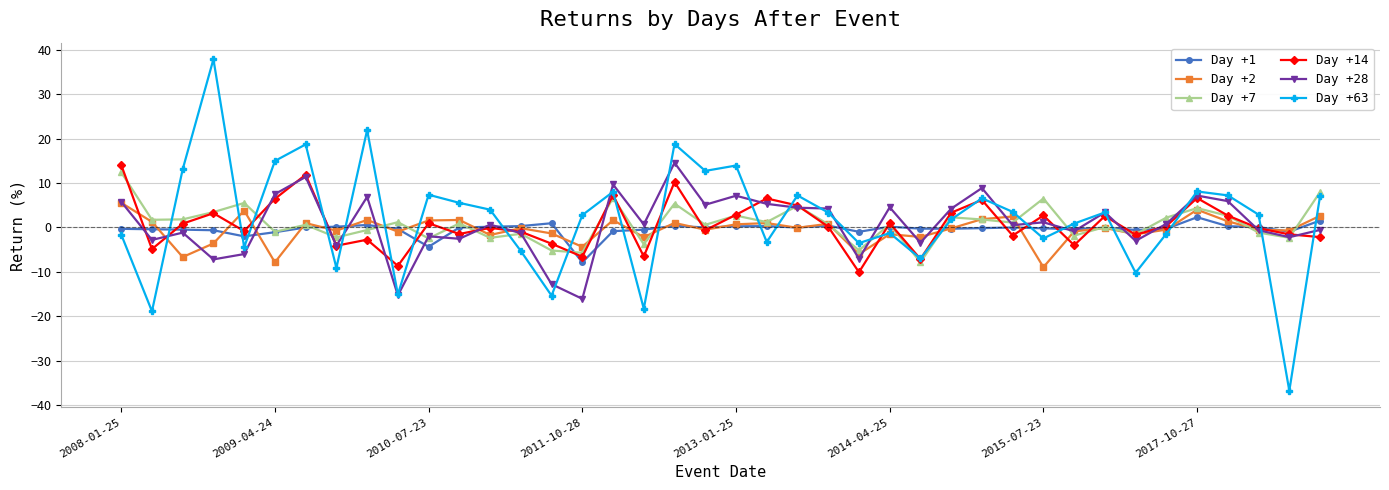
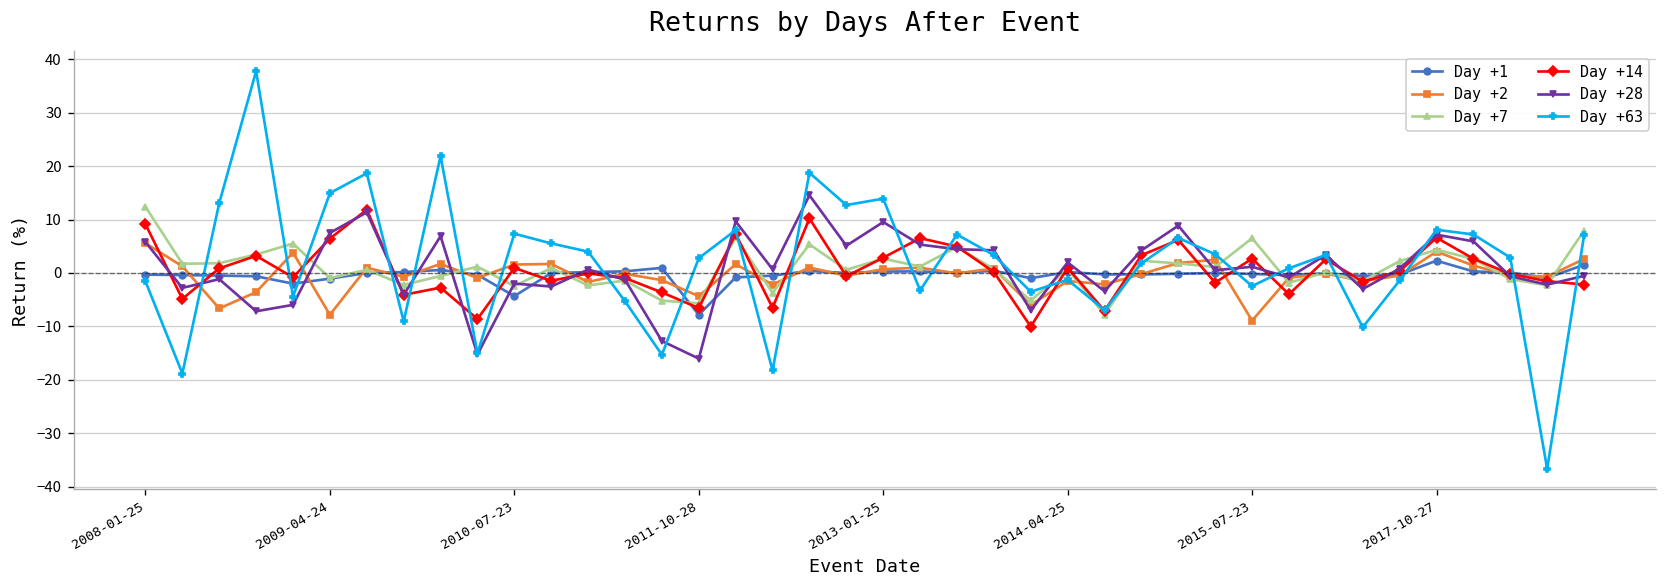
  {
    "Day +1": {
      "2008-01-25": 0,
      "2010-07-23": -4,
      "2011-10-28": -8,
      "2015-07-23": 0,
      "2017-10-27": 2
    },
    "Day +2": {
      "2009-04-24": -8,
      "2010-07-23": 2,
      "2011-10-28": -4,
      "2015-07-23": -9
    },
    "Day +7": {
      "2008-01-25": 12,
      "2011-10-28": -6,
      "2015-07-23": 7
    },
    "Day +14": {
-     "2008-01-25": 14,
+     "2008-01-25": 9,
      "2009-04-24": 6,
      "2010-07-23": 1,
      "2011-10-28": -7,
      "2015-07-23": 3
    },
    "Day +28": {
      "2009-04-24": 8,
      "2011-10-28": -16,
-     "2013-01-25": 7,
-     "2014-04-25": 5,
+     "2013-01-25": 10,
+     "2014-04-25": 2,
      "2015-07-23": 1
    },
    "Day +63": {
      "2008-01-25": -2,
      "2009-04-24": 15,
      "2010-07-23": 7,
      "2011-10-28": 3,
      "2013-01-25": 14,
      "2015-07-23": -2,
      "2017-10-27": 8
    }
  }
